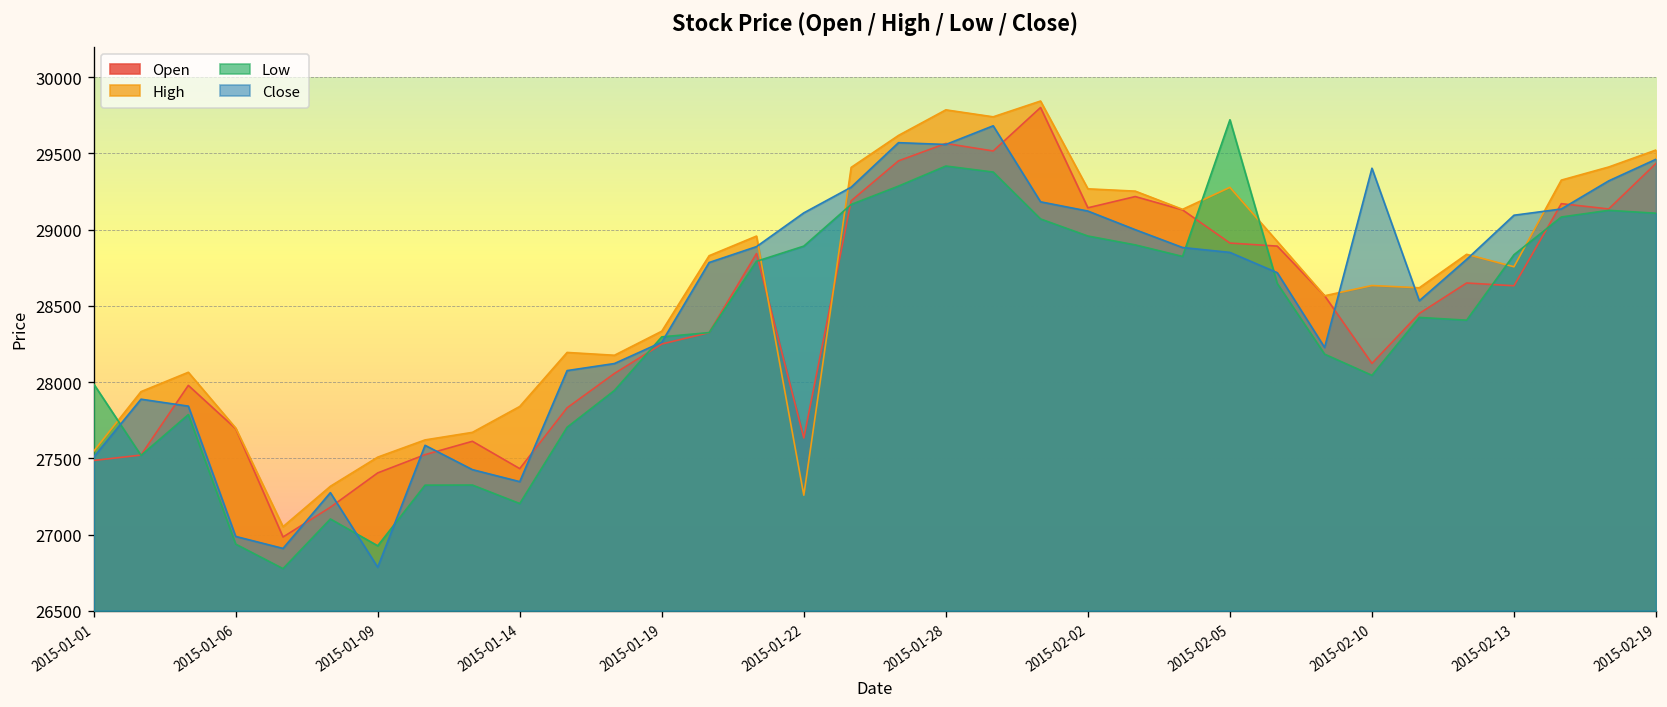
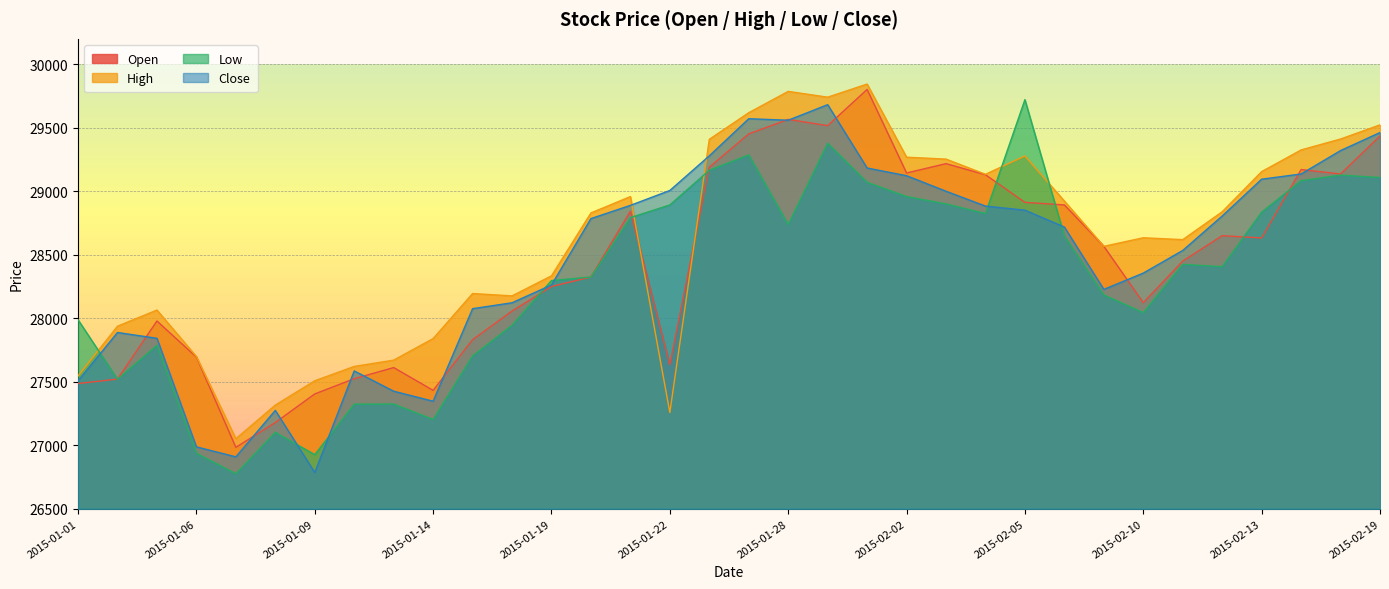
  {
    "Open": {
      "2015-01-01": 27490,
      "2015-01-09": 27400,
      "2015-01-14": 27430,
      "2015-01-22": 27630,
      "2015-02-02": 29140,
      "2015-02-05": 28910,
      "2015-02-10": 28120,
      "2015-02-13": 28630,
      "2015-02-19": 29430
    },
    "High": {
      "2015-01-01": 27550,
      "2015-01-09": 27510,
      "2015-01-14": 27840,
      "2015-01-19": 28330,
      "2015-01-22": 27260,
      "2015-01-28": 29790,
      "2015-02-02": 29270,
      "2015-02-05": 29280,
      "2015-02-10": 28630,
-     "2015-02-13": 28760,
+     "2015-02-13": 29150,
      "2015-02-19": 29520
    },
    "Low": {
      "2015-01-01": 27990,
      "2015-01-06": 26940,
      "2015-01-09": 26930,
      "2015-01-14": 27200,
      "2015-01-19": 28300,
      "2015-01-22": 28890,
-     "2015-01-28": 29420,
+     "2015-01-28": 28740,
      "2015-02-02": 28960,
      "2015-02-05": 29720,
      "2015-02-10": 28040,
      "2015-02-13": 28840,
      "2015-02-19": 29110
    },
    "Close": {
      "2015-01-01": 27510,
      "2015-01-06": 26990,
      "2015-01-09": 26790,
      "2015-01-14": 27350,
-     "2015-01-22": 29110,
+     "2015-01-22": 29010,
      "2015-02-02": 29120,
      "2015-02-05": 28850,
-     "2015-02-10": 29400,
+     "2015-02-10": 28360,
      "2015-02-13": 29090,
      "2015-02-19": 29460
    }
  }
